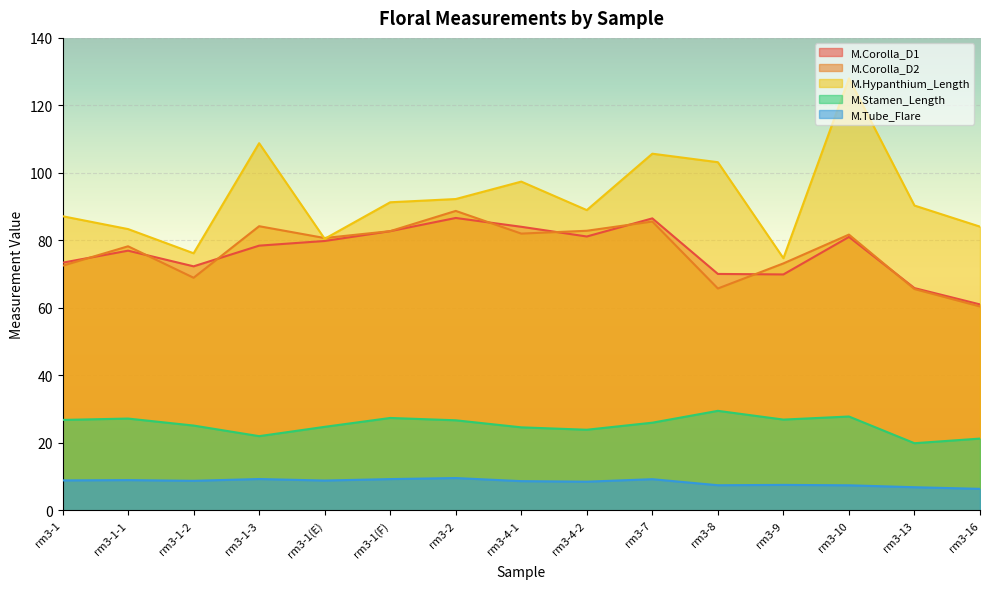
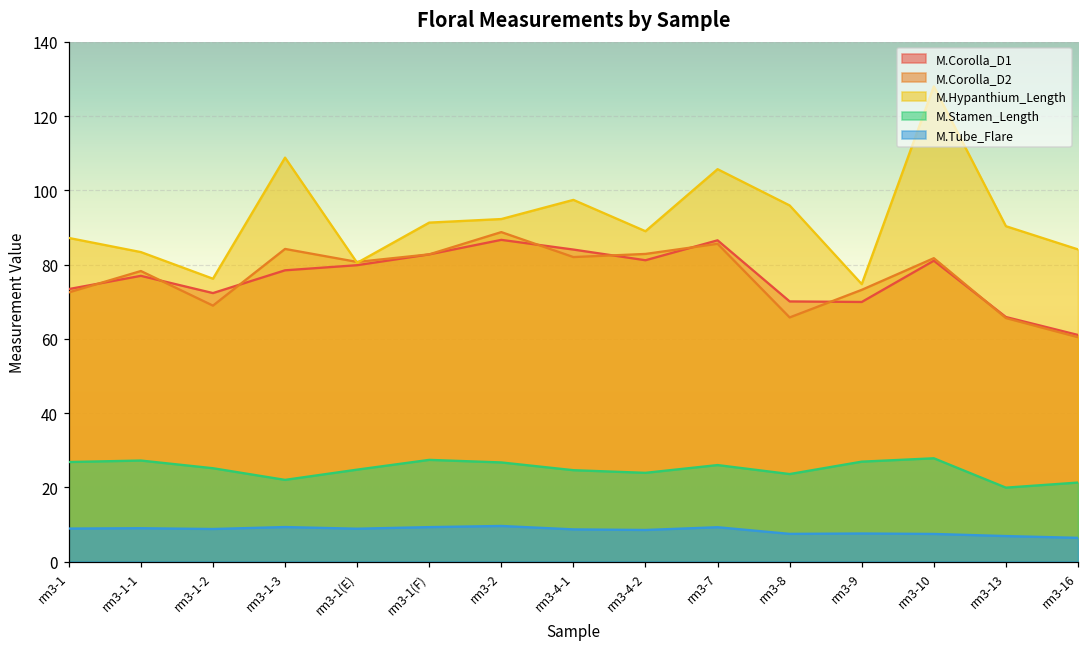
  {
    "M.Hypanthium_Length": {
      "rm3-1": 87,
      "rm3-1-1": 83,
      "rm3-1-2": 76,
      "rm3-1-3": 109,
      "rm3-1(F)": 91,
      "rm3-2": 92,
      "rm3-4-1": 97,
      "rm3-4-2": 89,
      "rm3-7": 106,
-     "rm3-8": 103,
+     "rm3-8": 96,
      "rm3-9": 75,
      "rm3-13": 90,
      "rm3-16": 84
    },
    "M.Stamen_Length": {
      "rm3-1": 27,
      "rm3-1-1": 27,
      "rm3-1-2": 25,
      "rm3-1-3": 22,
      "rm3-1(E)": 25,
      "rm3-1(F)": 27,
      "rm3-2": 27,
      "rm3-4-1": 25,
      "rm3-4-2": 24,
      "rm3-7": 26,
-     "rm3-8": 30,
+     "rm3-8": 24,
      "rm3-9": 27,
      "rm3-10": 28,
      "rm3-13": 20,
      "rm3-16": 21
    },
    "M.Tube_Flare": {
      "rm3-1": 9,
      "rm3-1-1": 9,
      "rm3-1-2": 9,
      "rm3-1-3": 9,
      "rm3-1(E)": 9,
      "rm3-1(F)": 9,
      "rm3-2": 10,
      "rm3-4-1": 9,
      "rm3-4-2": 9,
      "rm3-7": 9,
      "rm3-8": 7,
      "rm3-9": 8,
      "rm3-10": 7,
      "rm3-13": 7,
      "rm3-16": 6
    }
  }
